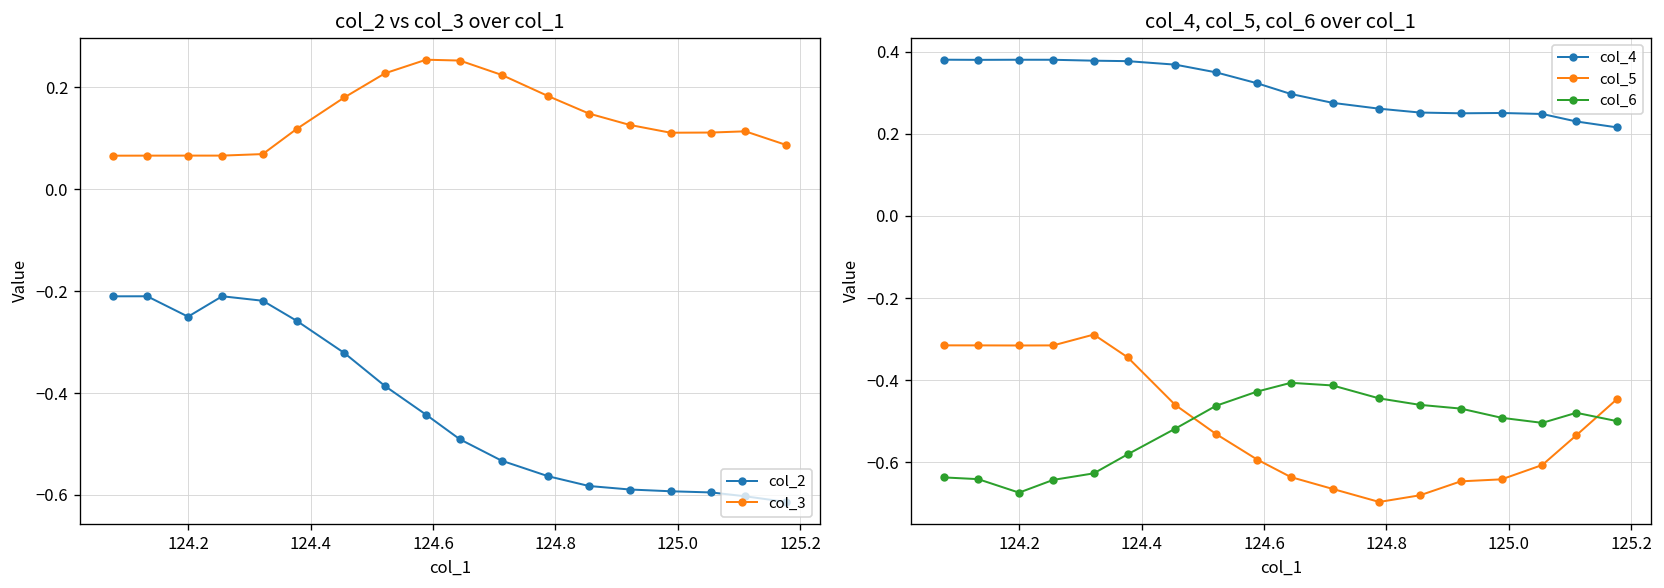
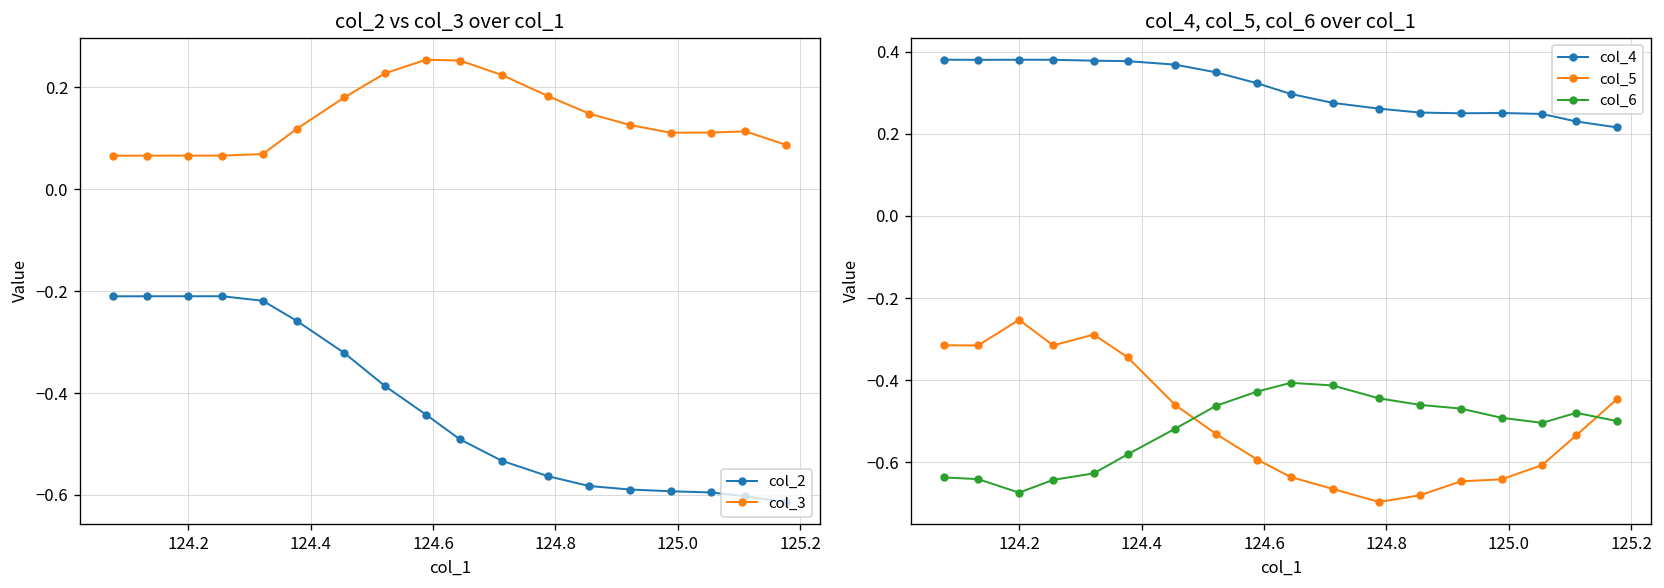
  {
    "col_2 vs col_3 over col_1": {
      "col_2": {
-       "124.2": -0.25
+       "124.2": -0.21
      },
      "col_3": {
        "124.2": 0.07
      }
    },
    "col_4, col_5, col_6 over col_1": {
      "col_4": {
        "124.2": 0.38
      },
      "col_5": {
-       "124.2": -0.32
+       "124.2": -0.25
      },
      "col_6": {
        "124.2": -0.67
      }
    }
  }
